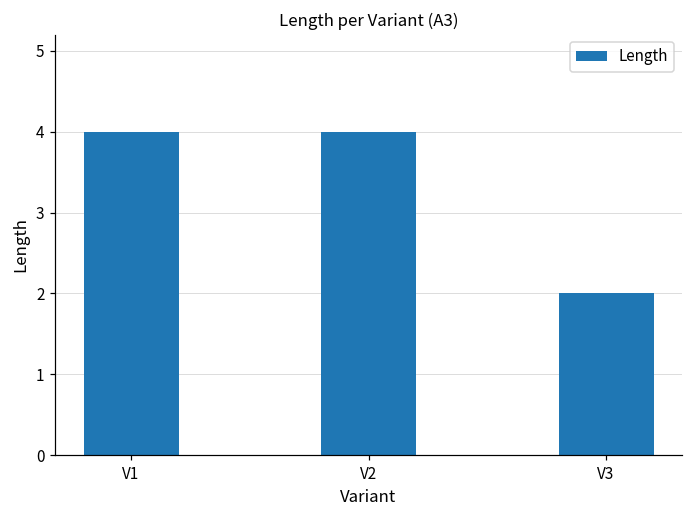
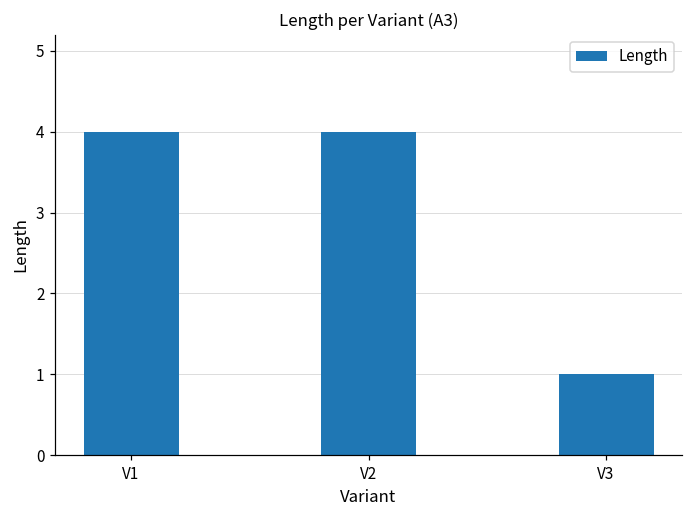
  {
    "V1": 4,
    "V2": 4,
-   "V3": 2
+   "V3": 1
  }
